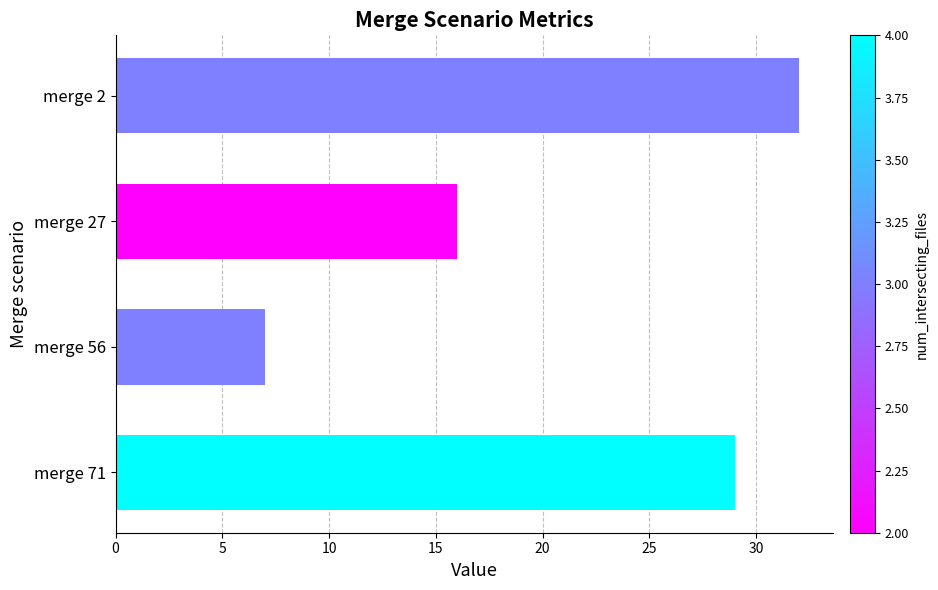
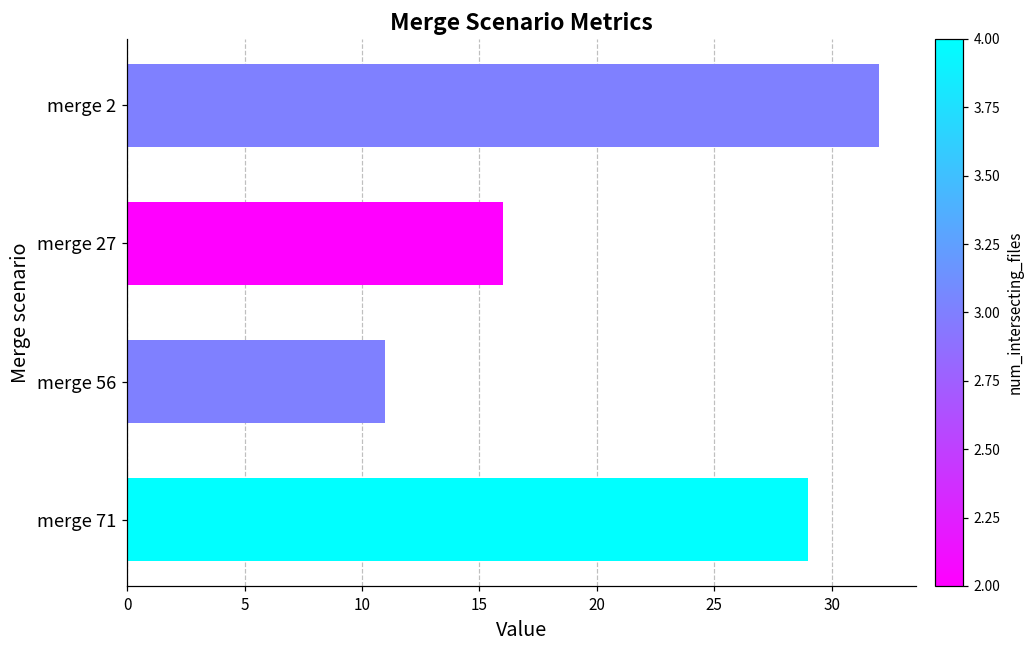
  {
    "merge 2": 32,
    "merge 27": 16,
-   "merge 56": 7,
+   "merge 56": 11,
    "merge 71": 29
  }
